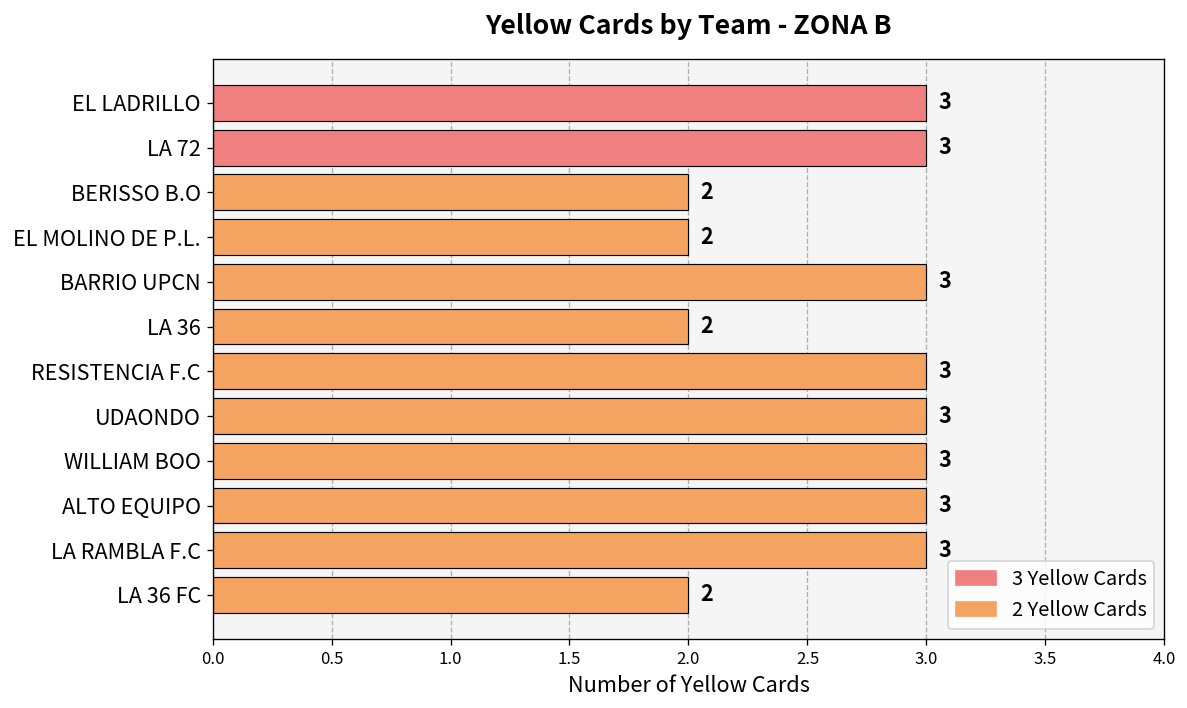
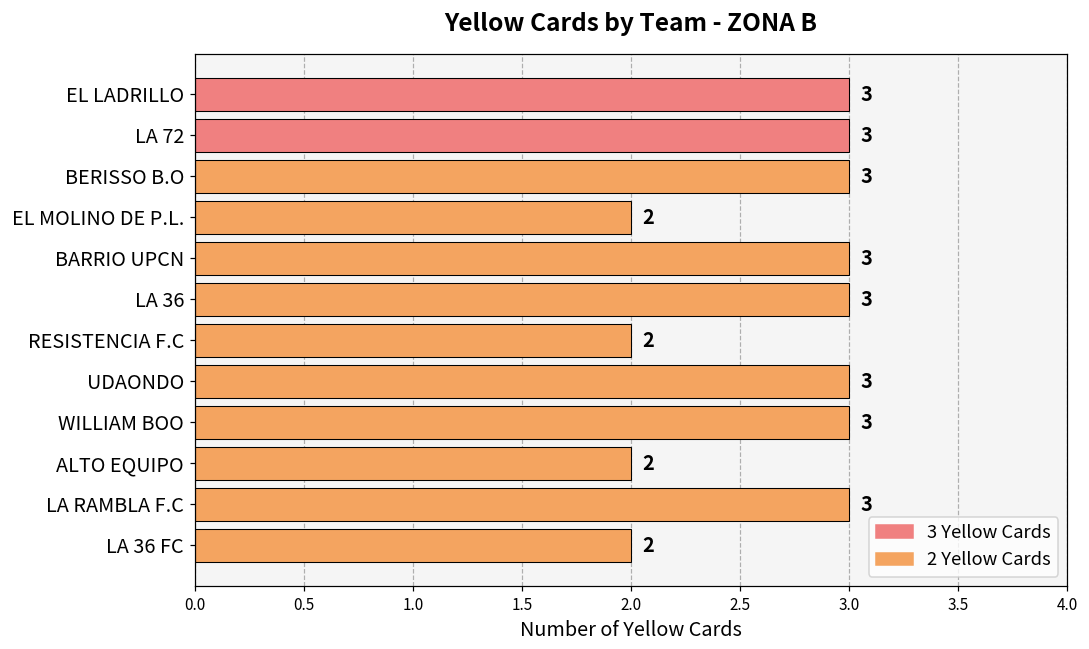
  {
    "EL LADRILLO": 3,
    "LA 72": 3,
-   "BERISSO B.O": 2,
+   "BERISSO B.O": 3,
    "EL MOLINO DE P.L.": 2,
    "BARRIO UPCN": 3,
-   "LA 36": 2,
-   "RESISTENCIA F.C": 3,
+   "LA 36": 3,
+   "RESISTENCIA F.C": 2,
    "UDAONDO": 3,
    "WILLIAM BOO": 3,
-   "ALTO EQUIPO": 3,
+   "ALTO EQUIPO": 2,
    "LA RAMBLA F.C": 3,
    "LA 36 FC": 2
  }
